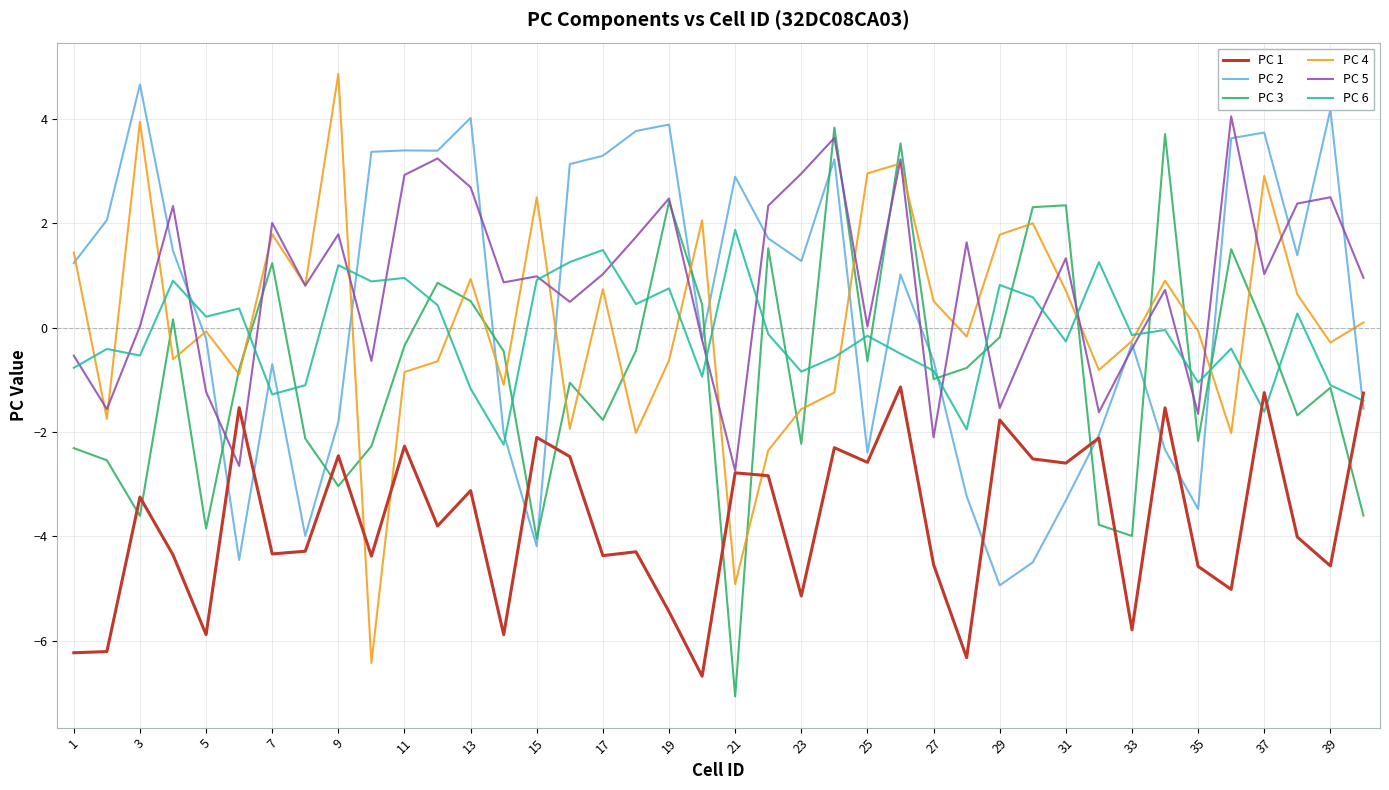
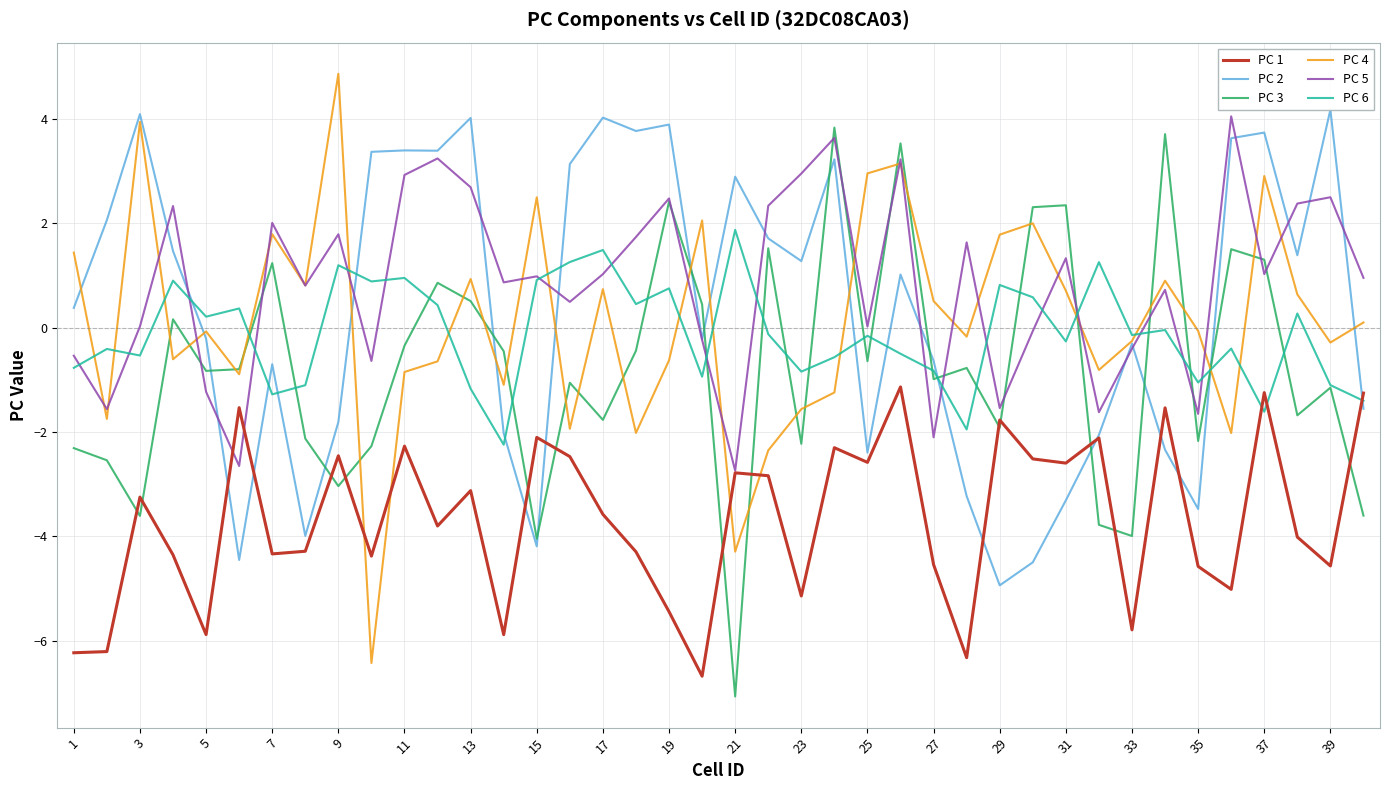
  {
    "PC 1": {
      "1": -6.2,
      "3": -3.2,
      "5": -5.9,
      "7": -4.3,
      "9": -2.5,
      "11": -2.3,
      "13": -3.1,
      "15": -2.1,
-     "17": -4.4,
+     "17": -3.6,
      "19": -5.4,
      "23": -5.1,
      "25": -2.6,
      "27": -4.5,
      "29": -1.8,
      "31": -2.6,
      "33": -5.8,
      "35": -4.6,
      "37": -1.2,
      "39": -4.6
    },
    "PC 2": {
-     "1": 1.2,
-     "3": 4.7,
+     "1": 0.4,
+     "3": 4.1,
      "5": -0.2,
      "7": -0.7,
      "9": -1.8,
      "11": 3.4,
      "13": 4.0,
      "15": -4.2,
-     "17": 3.3,
+     "17": 4.0,
      "19": 3.9,
      "21": 2.9,
      "23": 1.3,
      "25": -2.4,
      "27": -0.6,
      "29": -4.9,
      "31": -3.3,
      "33": -0.3,
      "35": -3.5,
      "37": 3.7
    },
    "PC 3": {
      "1": -2.3,
      "3": -3.6,
-     "5": -3.8,
+     "5": -0.8,
      "7": 1.2,
      "9": -3.0,
      "11": -0.3,
      "13": 0.5,
      "15": -4.0,
      "17": -1.8,
      "19": 2.4,
      "21": -7.1,
      "23": -2.2,
      "25": -0.6,
      "27": -1.0,
-     "29": -0.2,
+     "29": -1.9,
      "31": 2.3,
      "33": -4.0,
      "35": -2.2,
-     "37": 0.0,
+     "37": 1.3,
      "39": -1.1
    },
    "PC 4": {
      "1": 1.4,
      "3": 3.9,
      "5": -0.1,
      "7": 1.8,
      "9": 4.9,
      "11": -0.8,
      "13": 0.9,
      "15": 2.5,
      "17": 0.7,
      "19": -0.6,
-     "21": -4.9,
+     "21": -4.3,
      "23": -1.6,
      "25": 3.0,
      "27": 0.5,
      "29": 1.8,
      "31": 0.7,
      "33": -0.3,
      "35": -0.1,
      "37": 2.9,
      "39": -0.3
    },
    "PC 5": {
      "1": -0.5,
      "3": 0.0,
      "5": -1.2,
      "7": 2.0,
      "9": 1.8,
      "11": 2.9,
      "13": 2.7,
      "15": 1.0,
      "17": 1.0,
      "19": 2.5,
      "23": 3.0,
      "25": 0.0,
      "27": -2.1,
      "29": -1.5,
      "31": 1.3,
      "33": -0.4,
      "35": -1.7,
      "37": 1.0,
      "39": 2.5
    },
    "PC 6": {
      "1": -0.8,
      "3": -0.5,
      "5": 0.2,
      "7": -1.3,
      "9": 1.2,
      "11": 1.0,
      "13": -1.2,
      "15": 0.9,
      "17": 1.5,
      "19": 0.8,
      "21": 1.9,
      "23": -0.8,
      "25": -0.2,
      "27": -0.8,
      "29": 0.8,
      "31": -0.3,
      "33": -0.1,
      "35": -1.0,
      "37": -1.6,
      "39": -1.1
    }
  }
